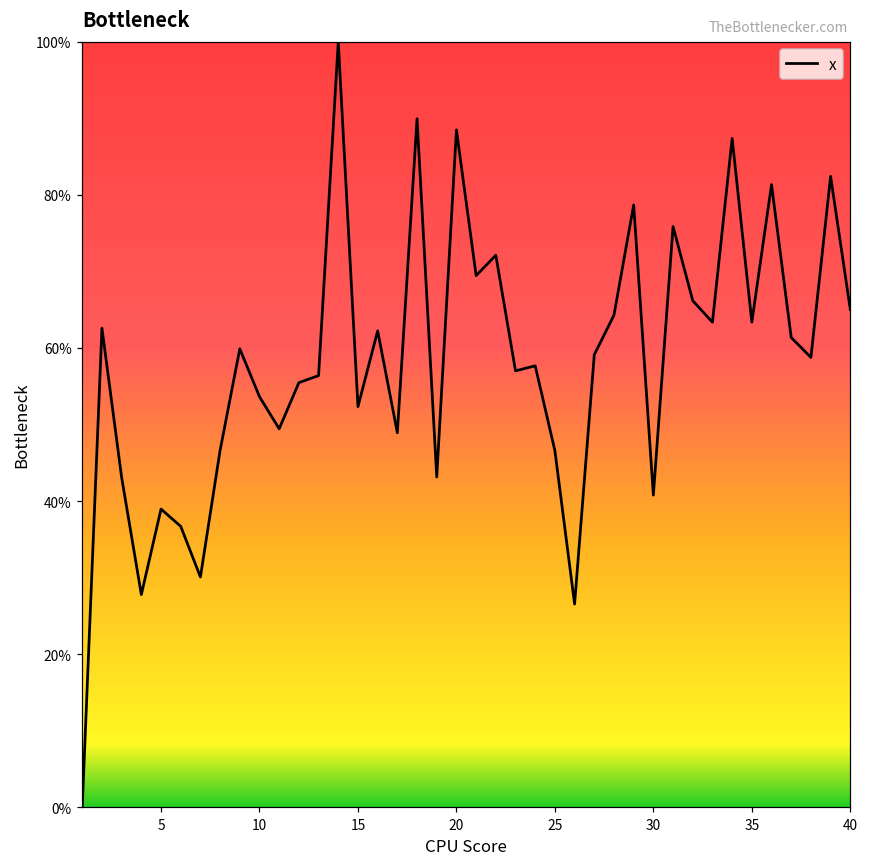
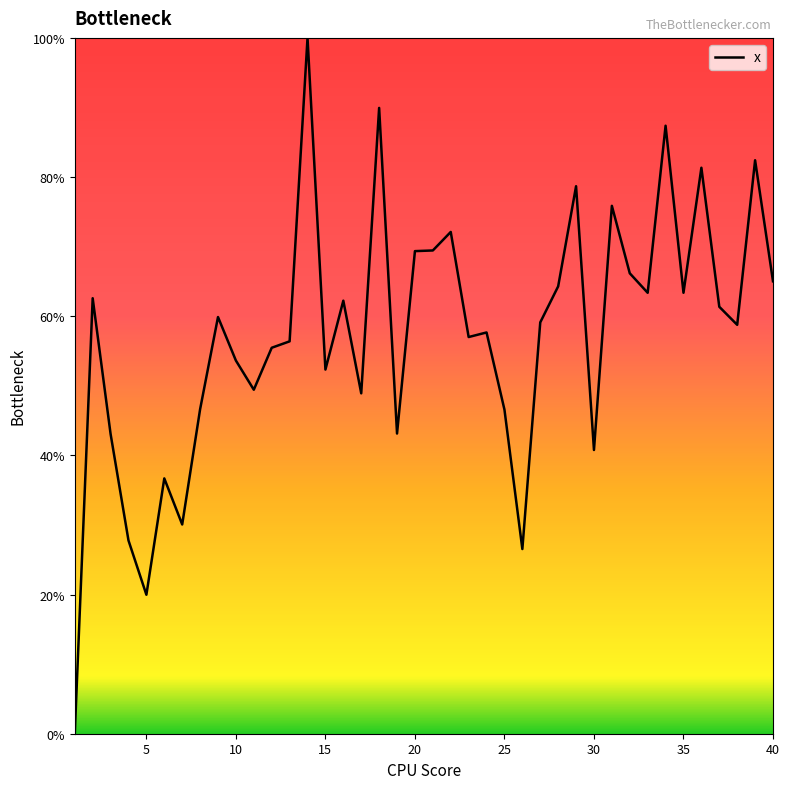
  {
-   "5": "39%",
+   "5": "20%",
    "10": "54%",
    "15": "52%",
-   "20": "88%",
+   "20": "69%",
    "25": "47%",
    "30": "41%",
    "35": "63%",
    "40": "65%"
  }
